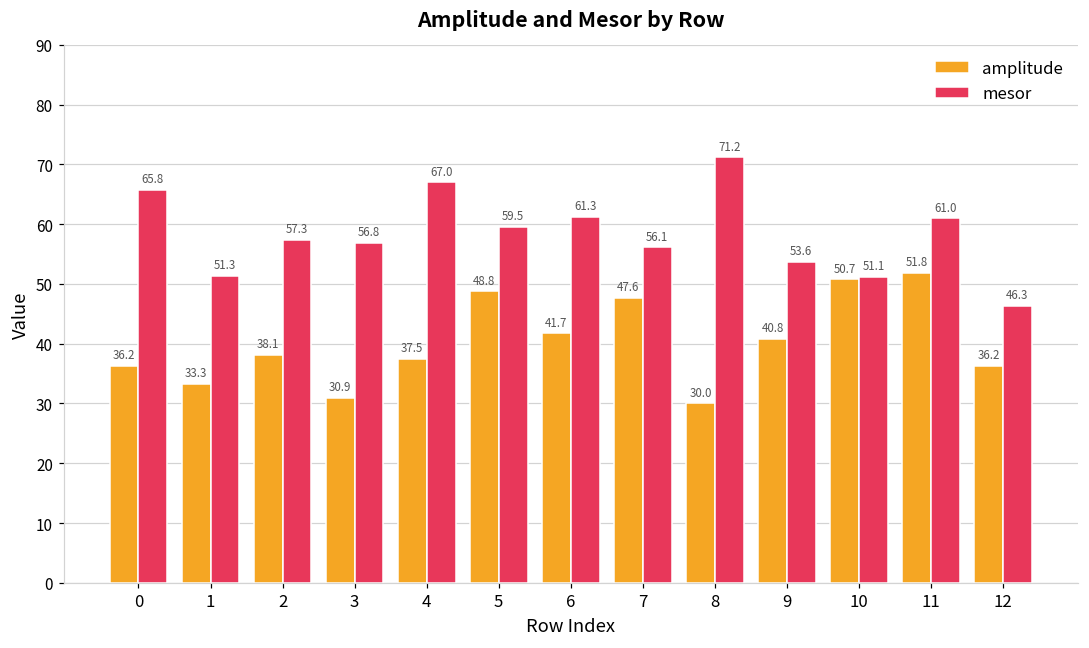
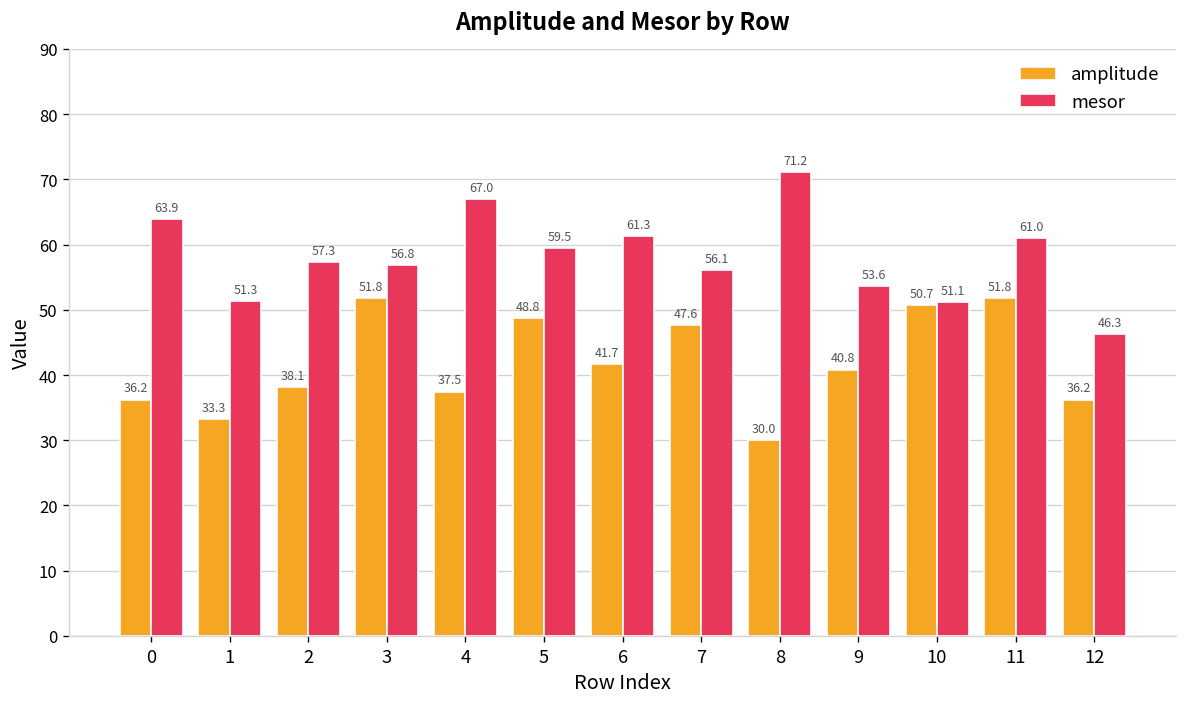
  {
    "amplitude": {
      "0": 36.2,
      "1": 33.3,
      "2": 38.1,
-     "3": 30.9,
+     "3": 51.8,
      "4": 37.5,
      "5": 48.8,
      "6": 41.7,
      "7": 47.6,
      "8": 30.0,
      "9": 40.8,
      "10": 50.7,
      "11": 51.8,
      "12": 36.2
    },
    "mesor": {
-     "0": 65.8,
+     "0": 63.9,
      "1": 51.3,
      "2": 57.3,
      "3": 56.8,
      "4": 67.0,
      "5": 59.5,
      "6": 61.3,
      "7": 56.1,
      "8": 71.2,
      "9": 53.6,
      "10": 51.1,
      "11": 61.0,
      "12": 46.3
    }
  }
